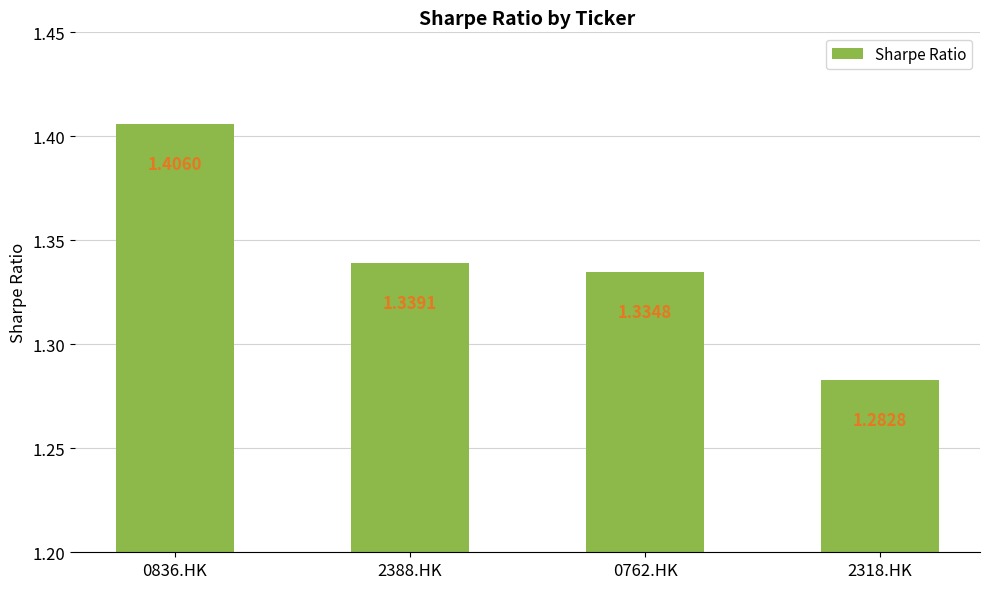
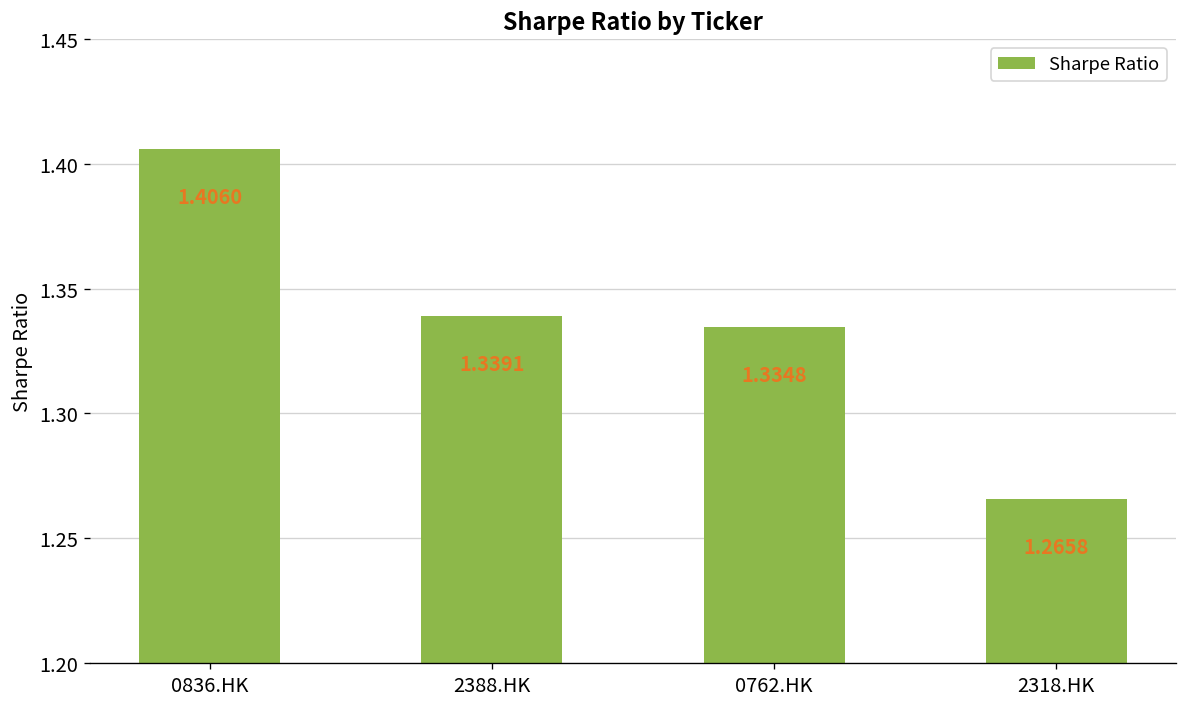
  {
    "0836.HK": 1.4060,
    "2388.HK": 1.3391,
    "0762.HK": 1.3348,
-   "2318.HK": 1.2828
+   "2318.HK": 1.2658
  }
